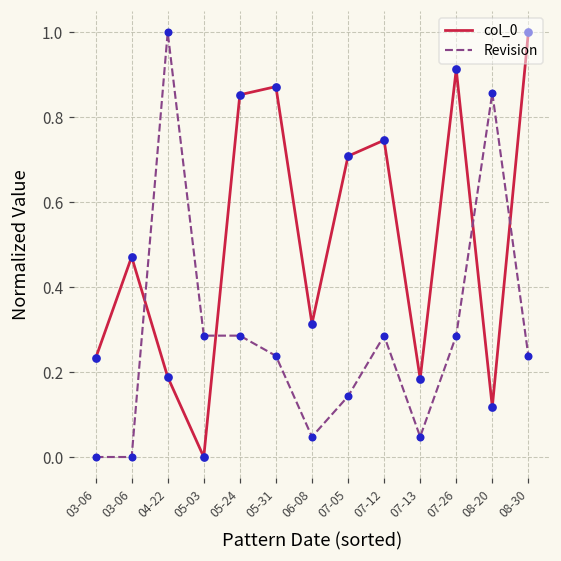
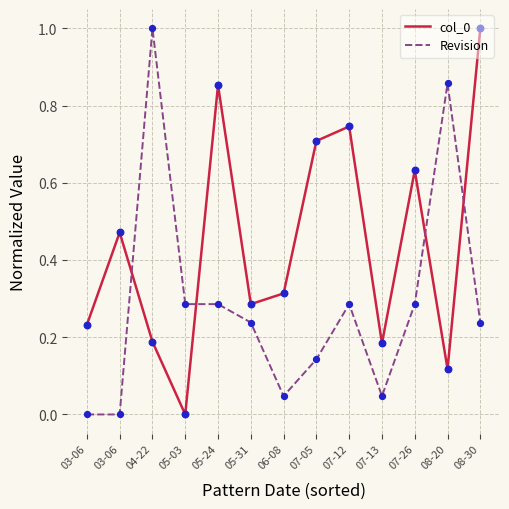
  {
    "col_0": {
      "04-22": 0.19,
      "05-03": 0.00,
      "05-24": 0.85,
-     "05-31": 0.87,
+     "05-31": 0.29,
      "06-08": 0.31,
      "07-05": 0.71,
      "07-12": 0.75,
      "07-13": 0.18,
-     "07-26": 0.91,
+     "07-26": 0.63,
      "08-20": 0.12
    },
    "Revision": {
      "04-22": 1.00,
      "05-03": 0.29,
      "05-24": 0.29,
      "05-31": 0.24,
      "06-08": 0.05,
      "07-05": 0.14,
      "07-12": 0.29,
      "07-13": 0.05,
      "07-26": 0.29,
      "08-20": 0.86,
      "08-30": 0.24
    }
  }
